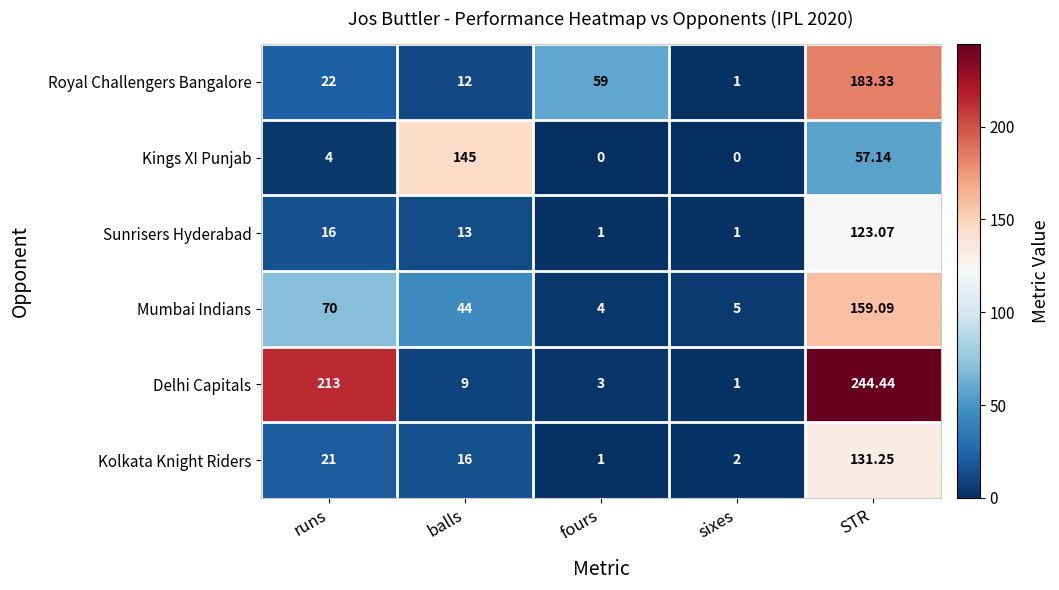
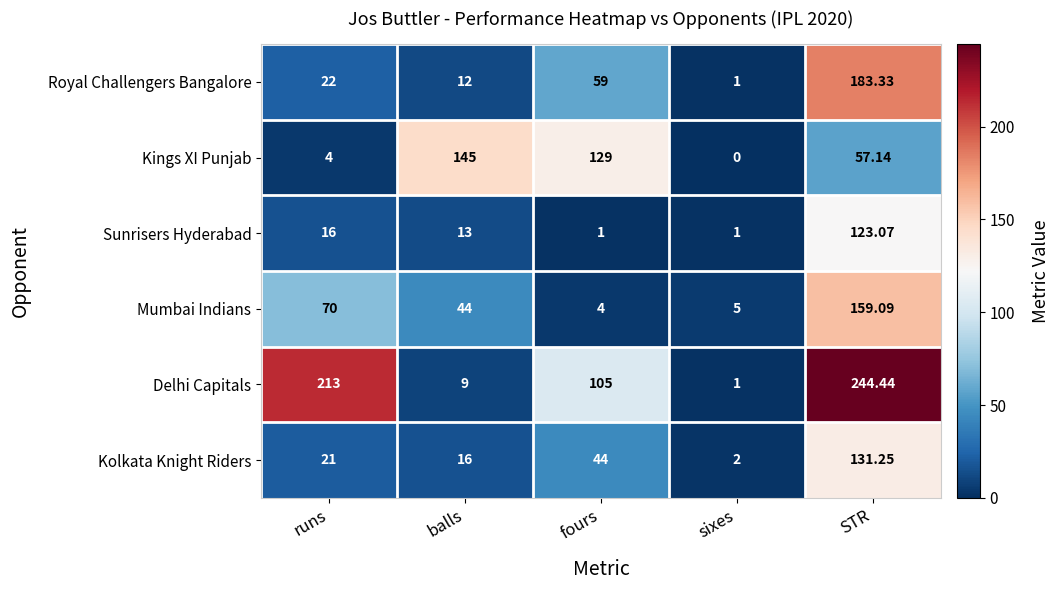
  {
    "Royal Challengers Bangalore": {
      "runs": 22,
      "balls": 12,
      "fours": 59,
      "sixes": 1,
      "STR": 183.33
    },
    "Kings XI Punjab": {
      "runs": 4,
      "balls": 145,
-     "fours": 0,
+     "fours": 129,
      "sixes": 0,
      "STR": 57.14
    },
    "Sunrisers Hyderabad": {
      "runs": 16,
      "balls": 13,
      "fours": 1,
      "sixes": 1,
      "STR": 123.07
    },
    "Mumbai Indians": {
      "runs": 70,
      "balls": 44,
      "fours": 4,
      "sixes": 5,
      "STR": 159.09
    },
    "Delhi Capitals": {
      "runs": 213,
      "balls": 9,
-     "fours": 3,
+     "fours": 105,
      "sixes": 1,
      "STR": 244.44
    },
    "Kolkata Knight Riders": {
      "runs": 21,
      "balls": 16,
-     "fours": 1,
+     "fours": 44,
      "sixes": 2,
      "STR": 131.25
    }
  }
